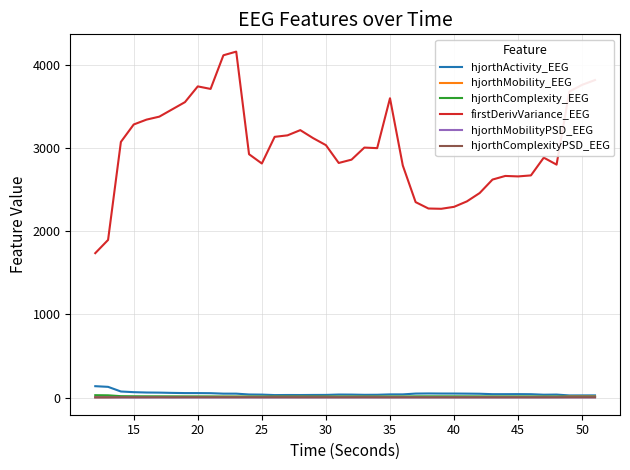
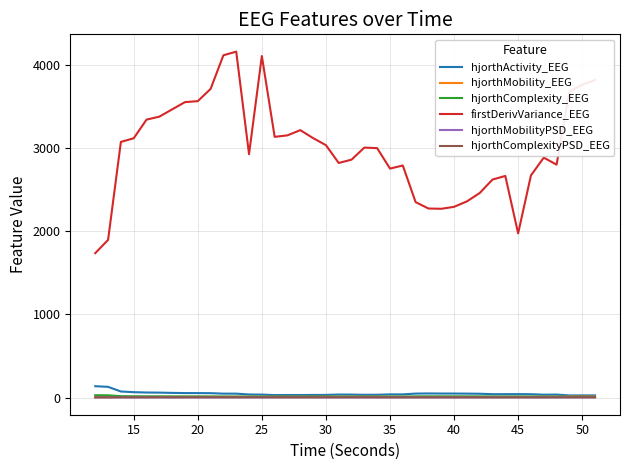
  {
    "hjorthActivity_EEG": {
      "15": 100,
      "20": 100,
      "40": 0
    },
    "firstDerivVariance_EEG": {
-     "15": 3300,
-     "20": 3700,
-     "25": 2800,
+     "15": 3100,
+     "20": 3600,
+     "25": 4100,
      "30": 3000,
-     "35": 3600,
+     "35": 2800,
      "40": 2300,
-     "45": 2700
+     "45": 2000
    }
  }
